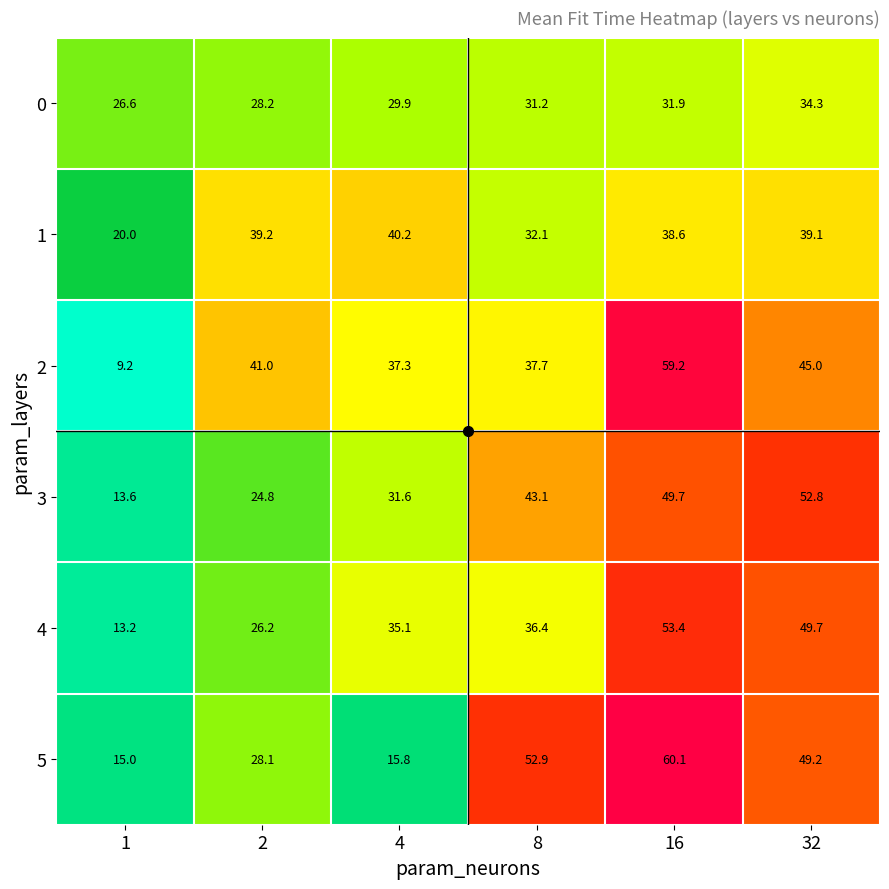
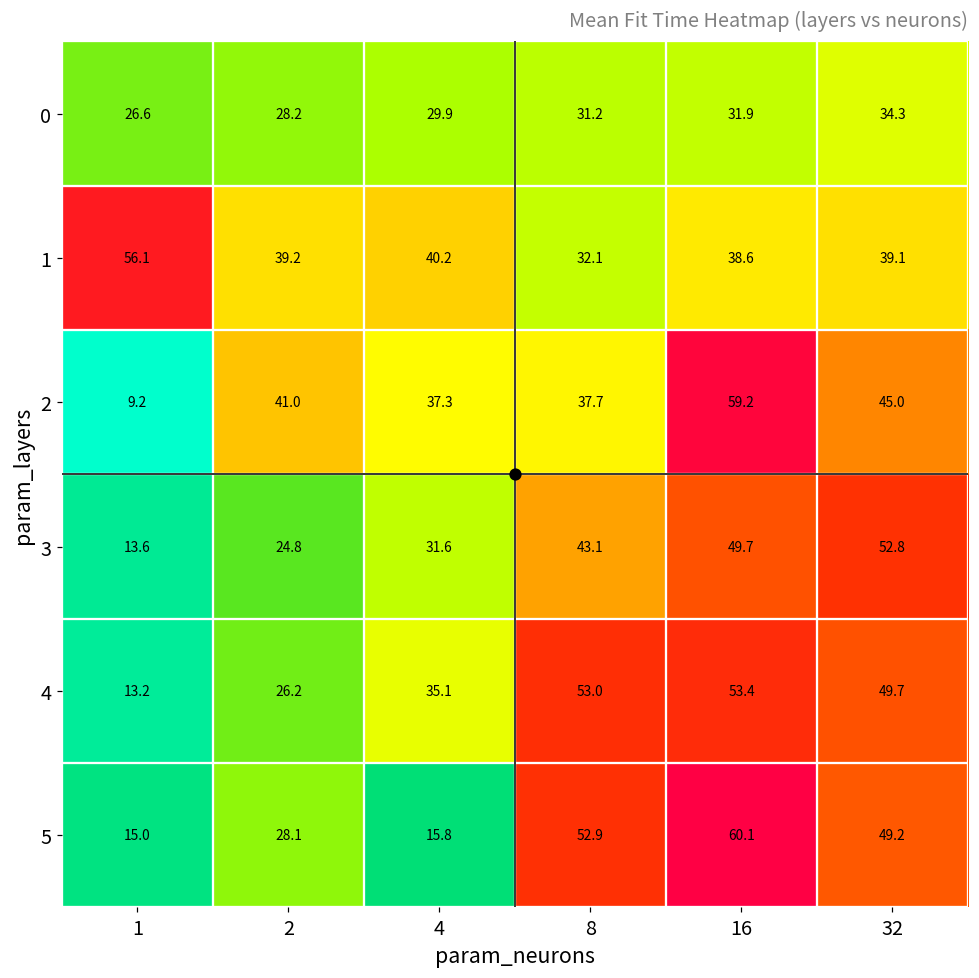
  {
    "0": {
      "1": 26.6,
      "2": 28.2,
      "4": 29.9,
      "8": 31.2,
      "16": 31.9,
      "32": 34.3
    },
    "1": {
-     "1": 20.0,
+     "1": 56.1,
      "2": 39.2,
      "4": 40.2,
      "8": 32.1,
      "16": 38.6,
      "32": 39.1
    },
    "2": {
      "1": 9.2,
      "2": 41.0,
      "4": 37.3,
      "8": 37.7,
      "16": 59.2,
      "32": 45.0
    },
    "3": {
      "1": 13.6,
      "2": 24.8,
      "4": 31.6,
      "8": 43.1,
      "16": 49.7,
      "32": 52.8
    },
    "4": {
      "1": 13.2,
      "2": 26.2,
      "4": 35.1,
-     "8": 36.4,
+     "8": 53.0,
      "16": 53.4,
      "32": 49.7
    },
    "5": {
      "1": 15.0,
      "2": 28.1,
      "4": 15.8,
      "8": 52.9,
      "16": 60.1,
      "32": 49.2
    }
  }
